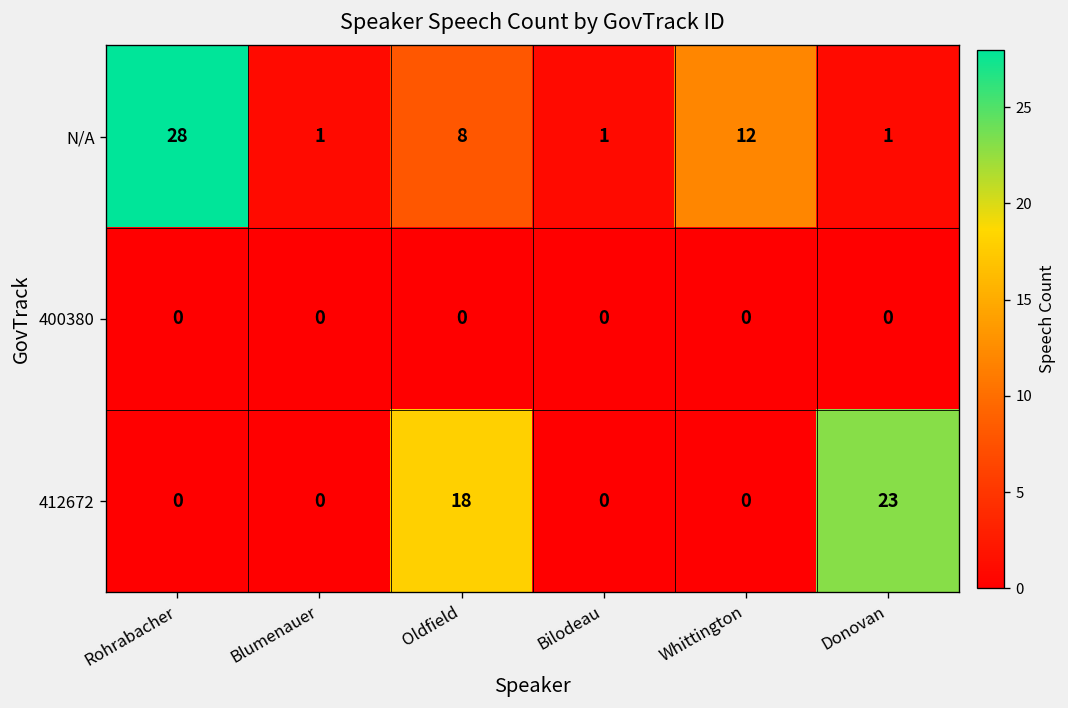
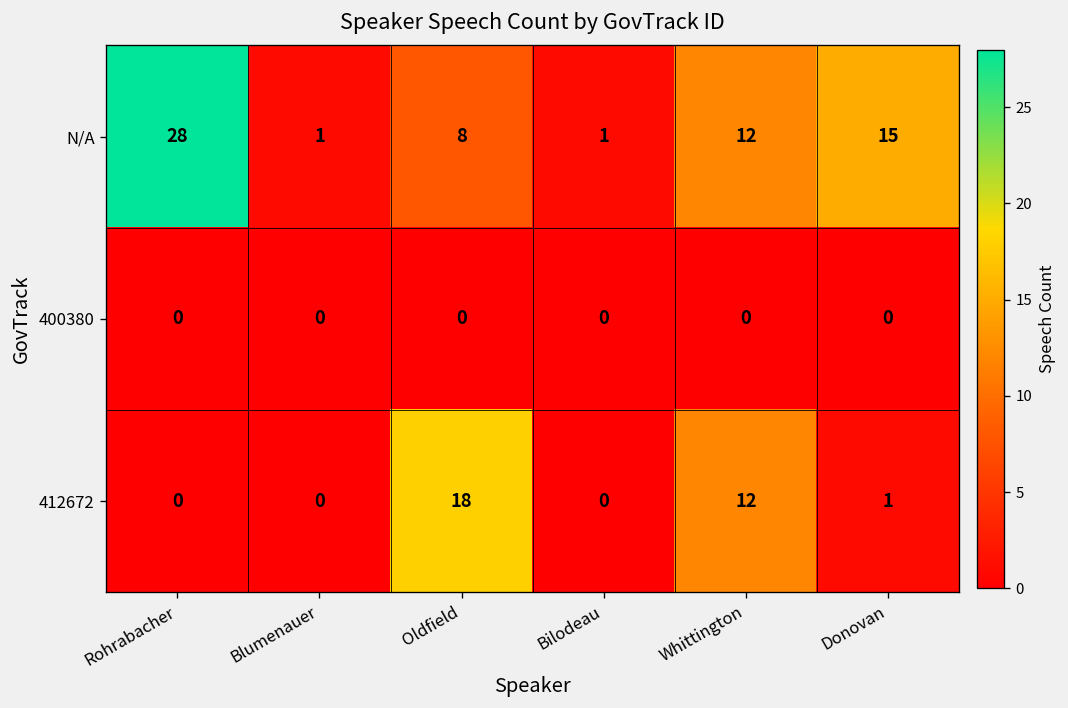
  {
    "N/A": {
      "Rohrabacher": 28,
      "Blumenauer": 1,
      "Oldfield": 8,
      "Bilodeau": 1,
      "Whittington": 12,
-     "Donovan": 1
+     "Donovan": 15
    },
    "400380": {
      "Rohrabacher": 0,
      "Blumenauer": 0,
      "Oldfield": 0,
      "Bilodeau": 0,
      "Whittington": 0,
      "Donovan": 0
    },
    "412672": {
      "Rohrabacher": 0,
      "Blumenauer": 0,
      "Oldfield": 18,
      "Bilodeau": 0,
-     "Whittington": 0,
-     "Donovan": 23
+     "Whittington": 12,
+     "Donovan": 1
    }
  }
